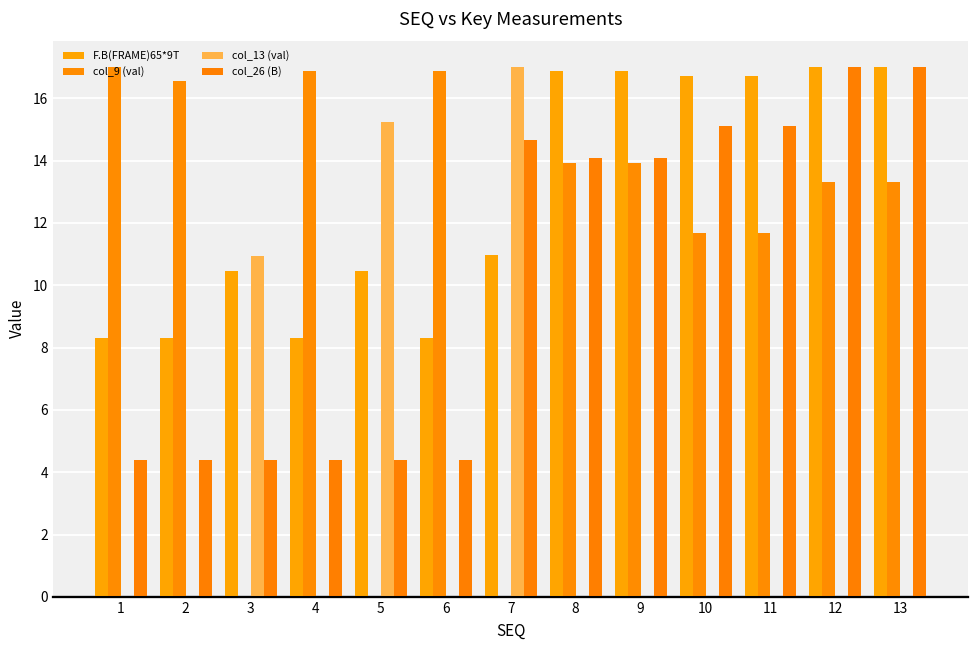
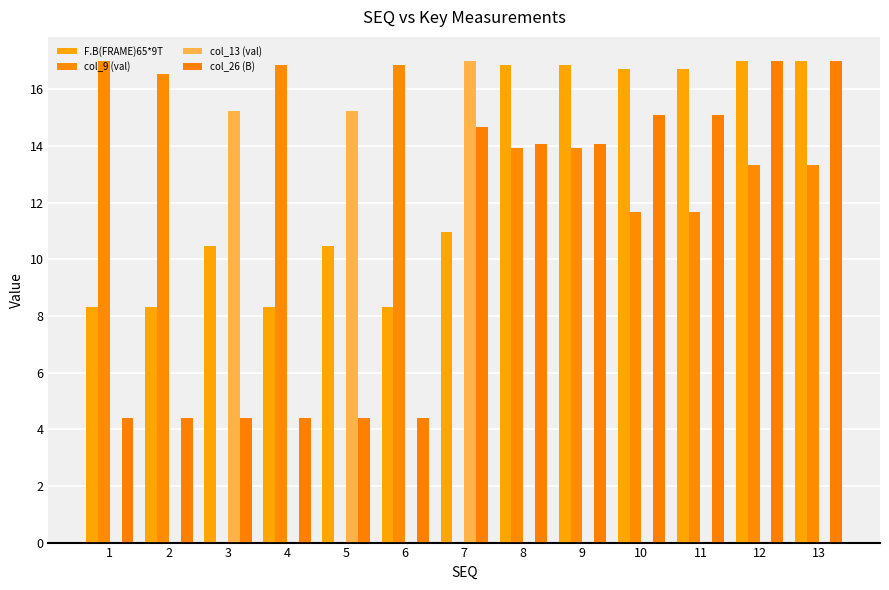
  {
    "col_13 (val)": {
      "1": 0.0,
      "2": 0.0,
-     "3": 10.9,
+     "3": 15.2,
      "4": 0.0,
      "5": 15.2,
      "6": 0.0,
      "7": 17.0,
      "8": 0.0,
      "9": 0.0,
      "10": 0.0,
      "11": 0.0,
      "12": 0.0,
      "13": 0.0
    }
  }
